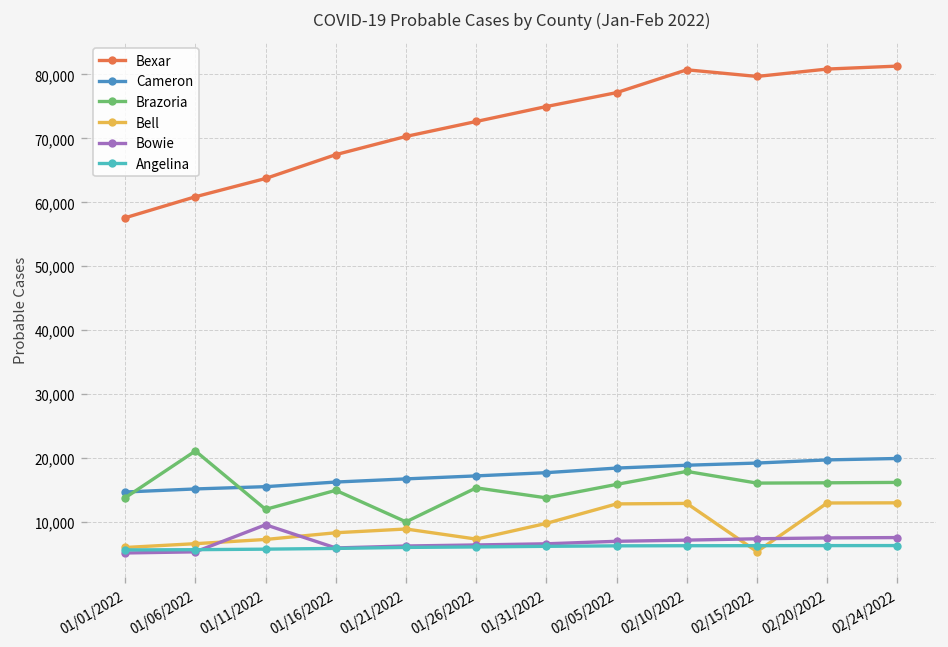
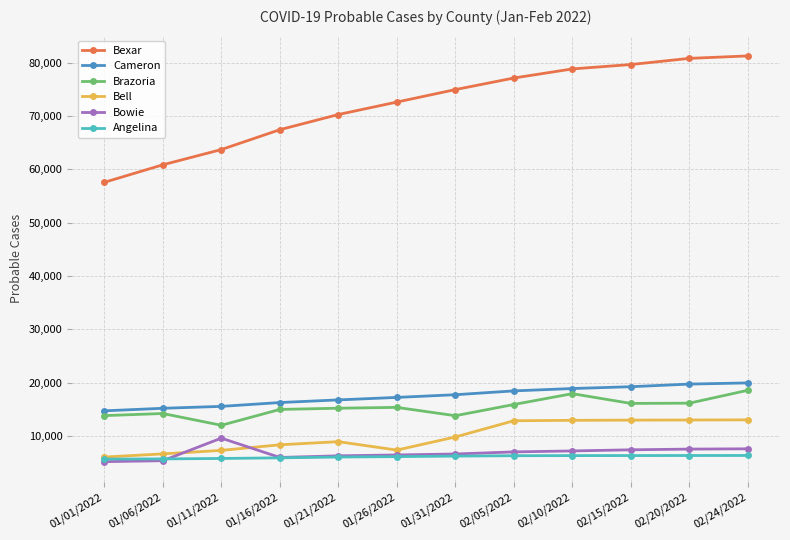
  {
    "Bexar": {
      "01/01/2022": "58,000",
      "01/06/2022": "61,000",
      "01/11/2022": "64,000",
      "01/16/2022": "67,000",
      "01/21/2022": "70,000",
      "01/26/2022": "73,000",
      "01/31/2022": "75,000",
      "02/05/2022": "77,000",
-     "02/10/2022": "81,000",
+     "02/10/2022": "79,000",
      "02/15/2022": "80,000",
      "02/20/2022": "81,000",
      "02/24/2022": "81,000"
    },
    "Brazoria": {
      "01/01/2022": "14,000",
-     "01/06/2022": "21,000",
+     "01/06/2022": "14,000",
      "01/11/2022": "12,000",
      "01/16/2022": "15,000",
-     "01/21/2022": "10,000",
+     "01/21/2022": "15,000",
      "01/26/2022": "15,000",
      "01/31/2022": "14,000",
      "02/05/2022": "16,000",
      "02/10/2022": "18,000",
      "02/15/2022": "16,000",
      "02/20/2022": "16,000",
-     "02/24/2022": "16,000"
+     "02/24/2022": "19,000"
    },
    "Bell": {
      "01/06/2022": "7,000",
      "01/11/2022": "7,000",
      "01/16/2022": "8,000",
      "01/21/2022": "9,000",
      "01/26/2022": "7,000",
      "01/31/2022": "10,000",
      "02/05/2022": "13,000",
      "02/10/2022": "13,000",
-     "02/15/2022": "5,000",
+     "02/15/2022": "13,000",
      "02/20/2022": "13,000",
      "02/24/2022": "13,000"
    },
    "Bowie": {
      "01/11/2022": "10,000",
      "02/05/2022": "7,000",
      "02/10/2022": "7,000",
      "02/15/2022": "7,000",
      "02/20/2022": "8,000",
      "02/24/2022": "8,000"
    }
  }
